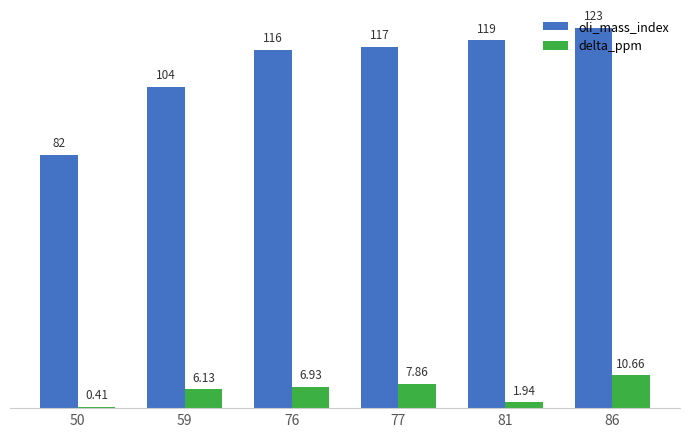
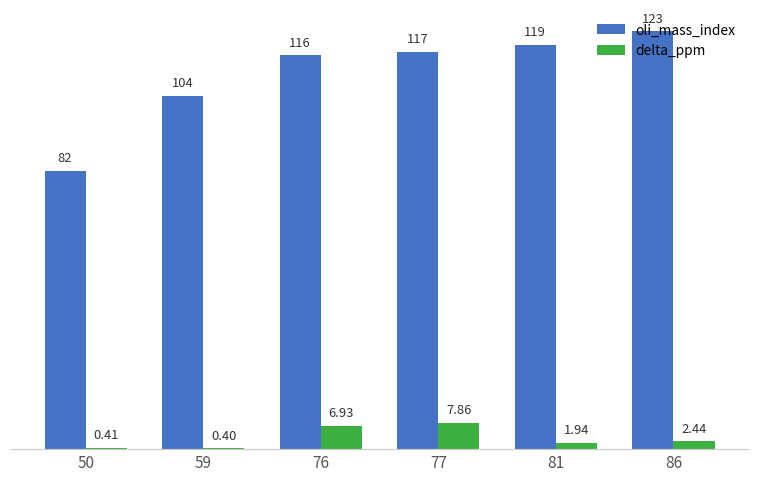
  {
    "oli_mass_index": {
      "50": 82,
      "59": 104,
      "76": 116,
      "77": 117,
      "81": 119,
      "86": 123
    },
    "delta_ppm": {
      "50": 0.41,
-     "59": 6.13,
+     "59": 0.40,
      "76": 6.93,
      "77": 7.86,
      "81": 1.94,
-     "86": 10.66
+     "86": 2.44
    }
  }
